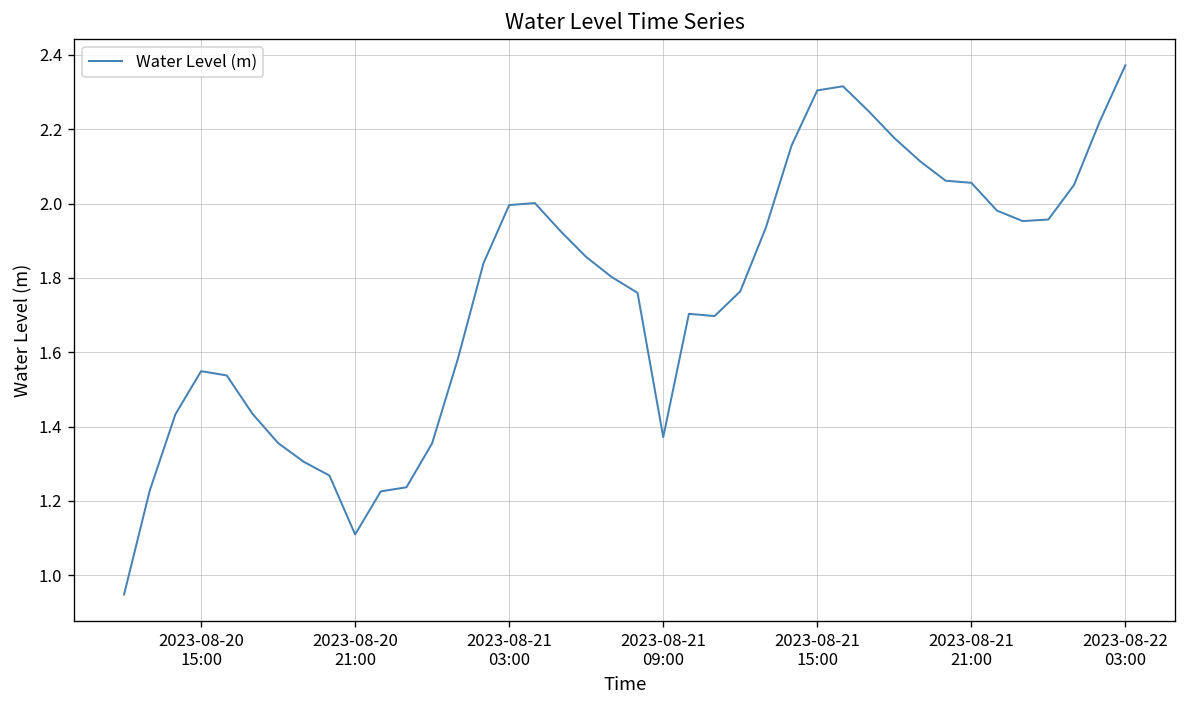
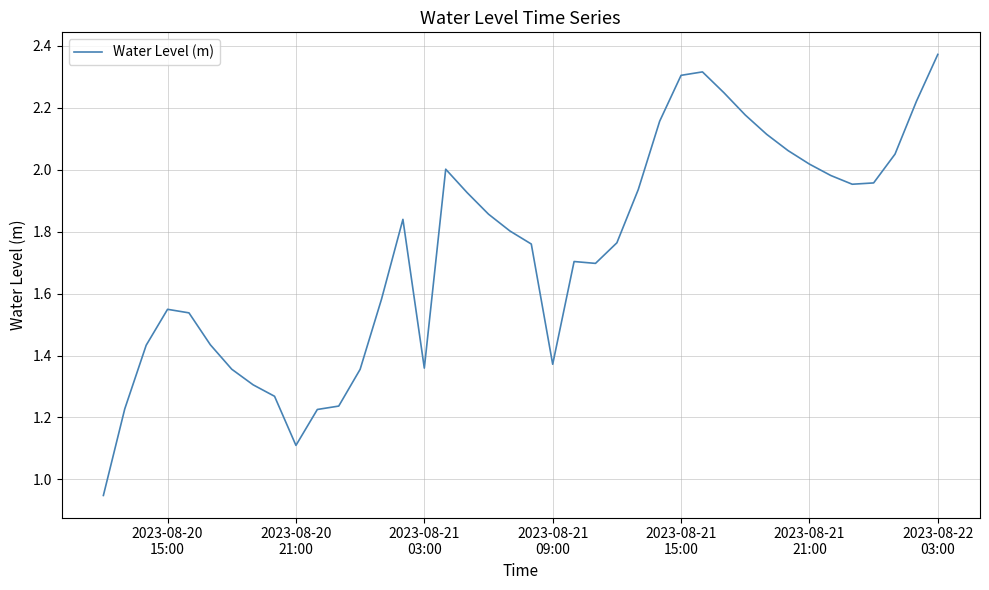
  {
    "2023-08-20 15:00": 1.55,
    "2023-08-20 21:00": 1.11,
-   "2023-08-21 03:00": 2.00,
+   "2023-08-21 03:00": 1.36,
    "2023-08-21 09:00": 1.37,
    "2023-08-21 15:00": 2.30,
-   "2023-08-21 21:00": 2.06,
+   "2023-08-21 21:00": 2.02,
    "2023-08-22 03:00": 2.37
  }
